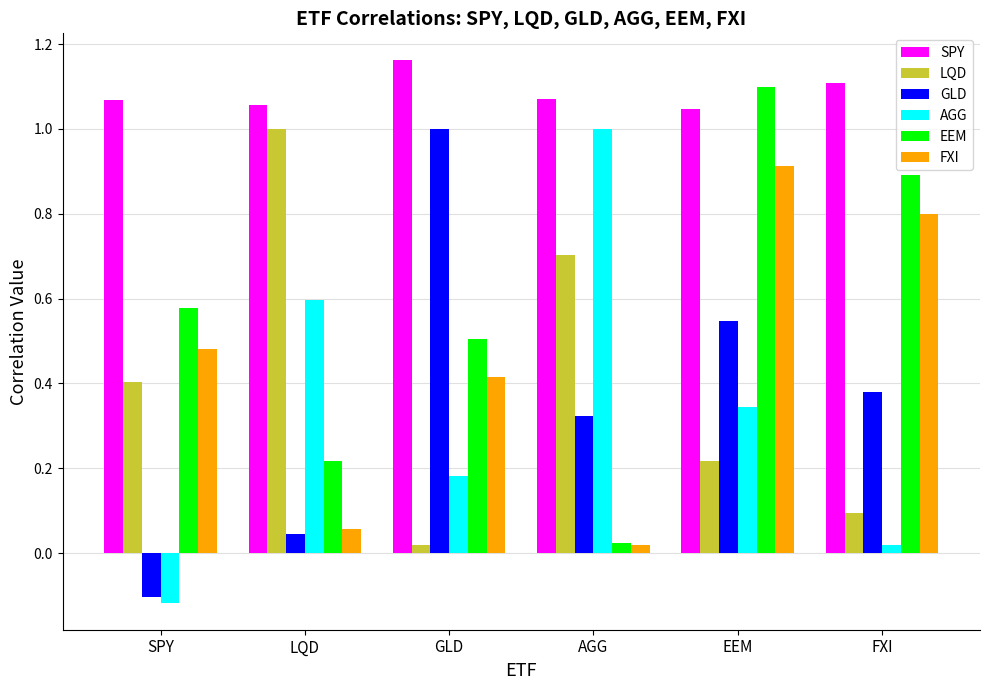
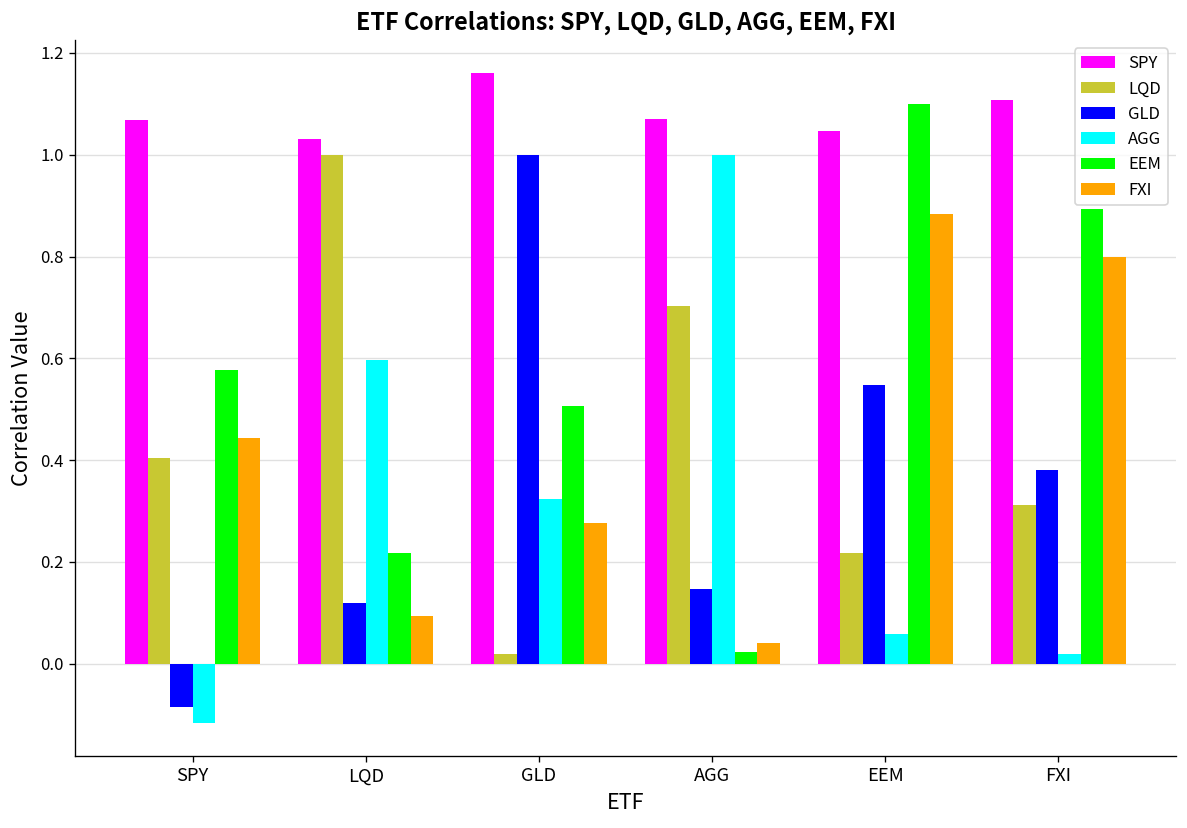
  {
    "SPY": {
      "SPY": 1.07,
-     "LQD": 1.06,
+     "LQD": 1.03,
      "GLD": 1.16,
      "AGG": 1.07,
      "EEM": 1.05,
      "FXI": 1.11
    },
    "LQD": {
      "SPY": 0.40,
      "LQD": 1.00,
      "GLD": 0.02,
      "AGG": 0.70,
      "EEM": 0.22,
-     "FXI": 0.09
+     "FXI": 0.31
    },
    "GLD": {
-     "SPY": -0.10,
-     "LQD": 0.04,
+     "SPY": -0.08,
+     "LQD": 0.12,
      "GLD": 1.00,
-     "AGG": 0.32,
+     "AGG": 0.15,
      "EEM": 0.55,
      "FXI": 0.38
    },
    "AGG": {
      "SPY": -0.12,
      "LQD": 0.60,
-     "GLD": 0.18,
+     "GLD": 0.32,
      "AGG": 1.00,
-     "EEM": 0.34,
+     "EEM": 0.06,
      "FXI": 0.02
    },
    "EEM": {
      "SPY": 0.58,
      "LQD": 0.22,
      "GLD": 0.51,
      "AGG": 0.02,
      "EEM": 1.10,
      "FXI": 0.89
    },
    "FXI": {
-     "SPY": 0.48,
-     "LQD": 0.06,
-     "GLD": 0.42,
-     "AGG": 0.02,
-     "EEM": 0.91,
+     "SPY": 0.44,
+     "LQD": 0.09,
+     "GLD": 0.28,
+     "AGG": 0.04,
+     "EEM": 0.88,
      "FXI": 0.80
    }
  }
